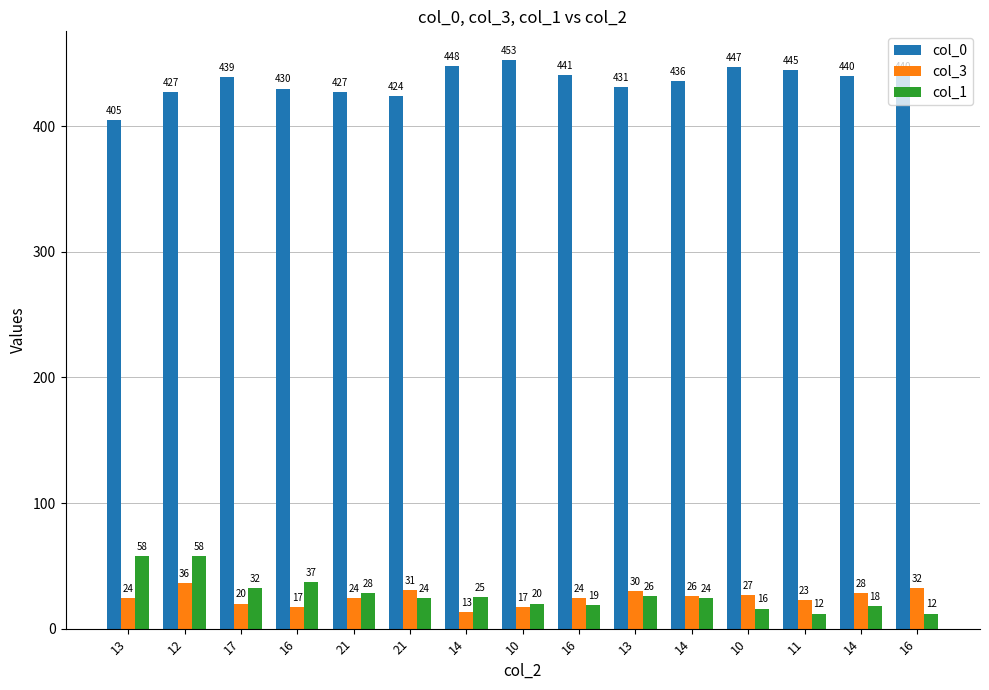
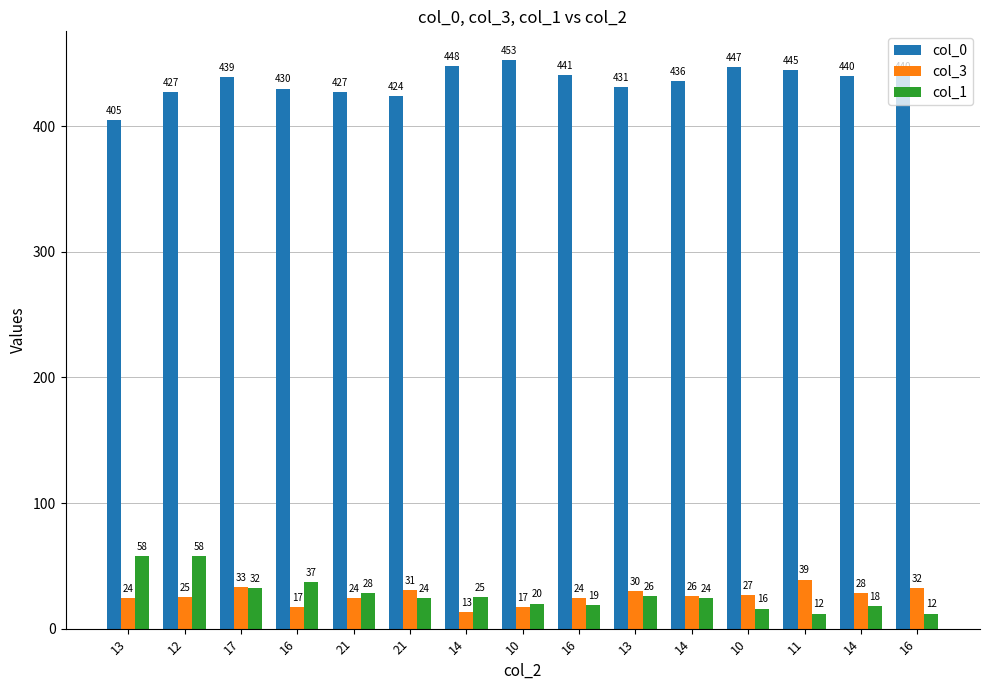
  {
    "col_0": {
      "12": 427,
      "17": 439,
      "11": 445
    },
    "col_3": {
-     "12": 36,
-     "17": 20,
-     "11": 23
+     "12": 25,
+     "17": 33,
+     "11": 39
    },
    "col_1": {
      "12": 58,
      "17": 32,
      "11": 12
    }
  }
